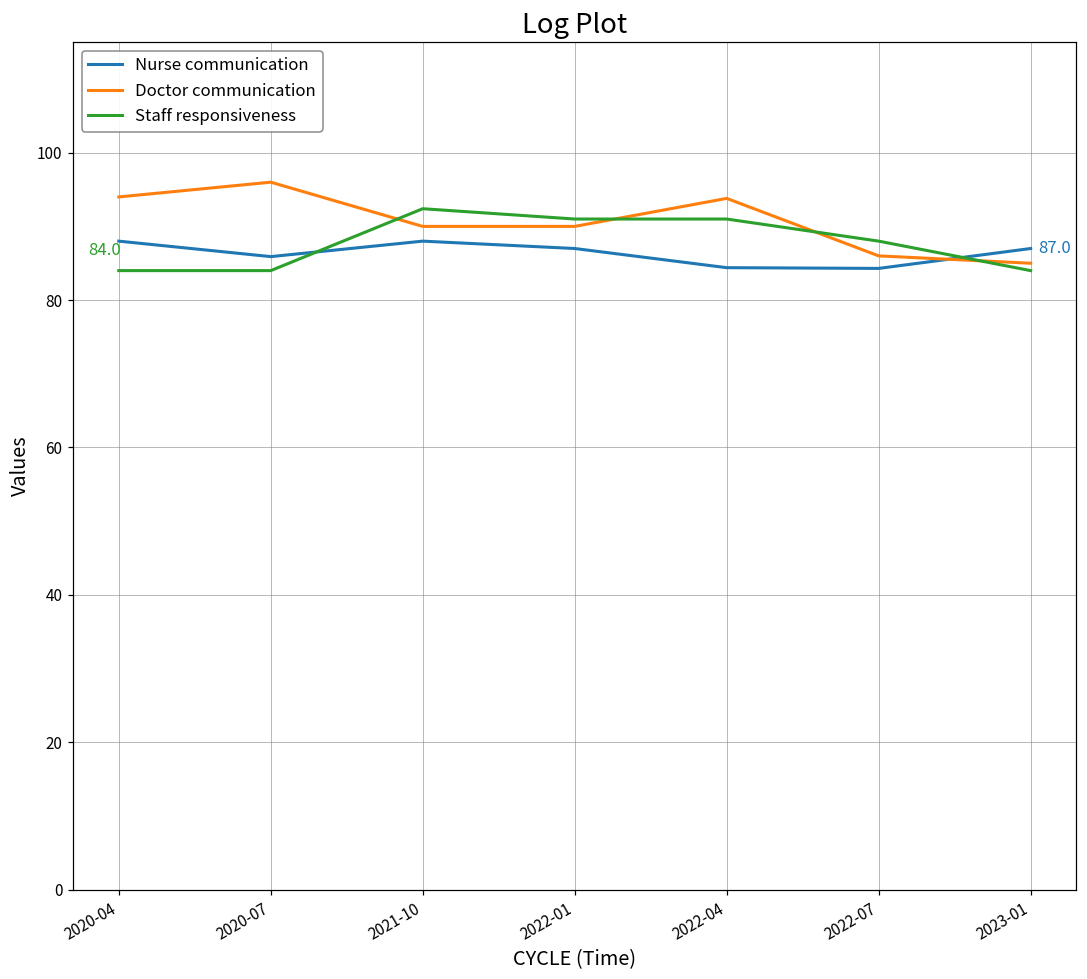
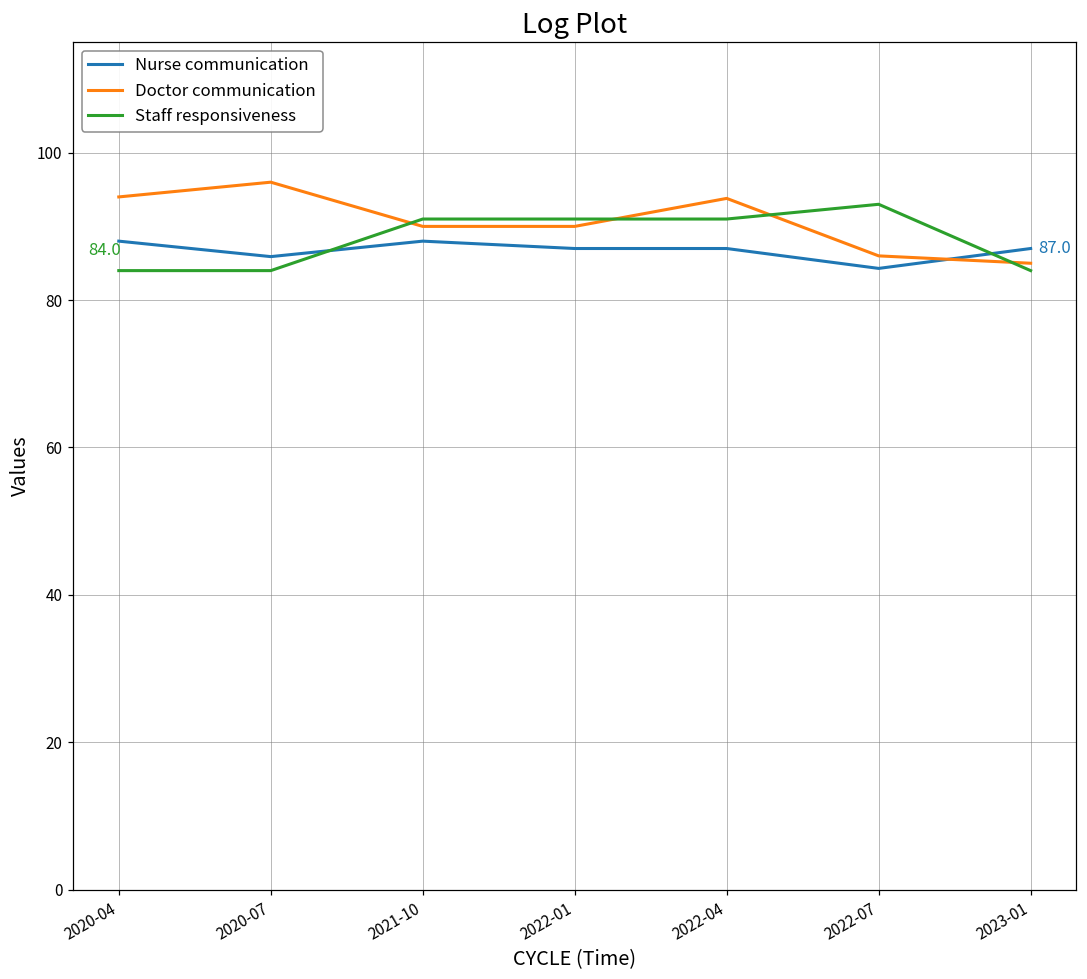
  {
    "Nurse communication": {
      "2020-07": 86,
      "2021-10": 88,
      "2022-01": 87,
-     "2022-04": 84,
+     "2022-04": 87,
      "2022-07": 84
    },
    "Doctor communication": {
      "2020-04": 94,
      "2020-07": 96,
      "2021-10": 90,
      "2022-01": 90,
      "2022-04": 94,
      "2022-07": 86,
      "2023-01": 85
    },
    "Staff responsiveness": {
      "2020-07": 84,
-     "2021-10": 92,
+     "2021-10": 91,
      "2022-01": 91,
      "2022-04": 91,
-     "2022-07": 88,
+     "2022-07": 93,
      "2023-01": 84
    }
  }
